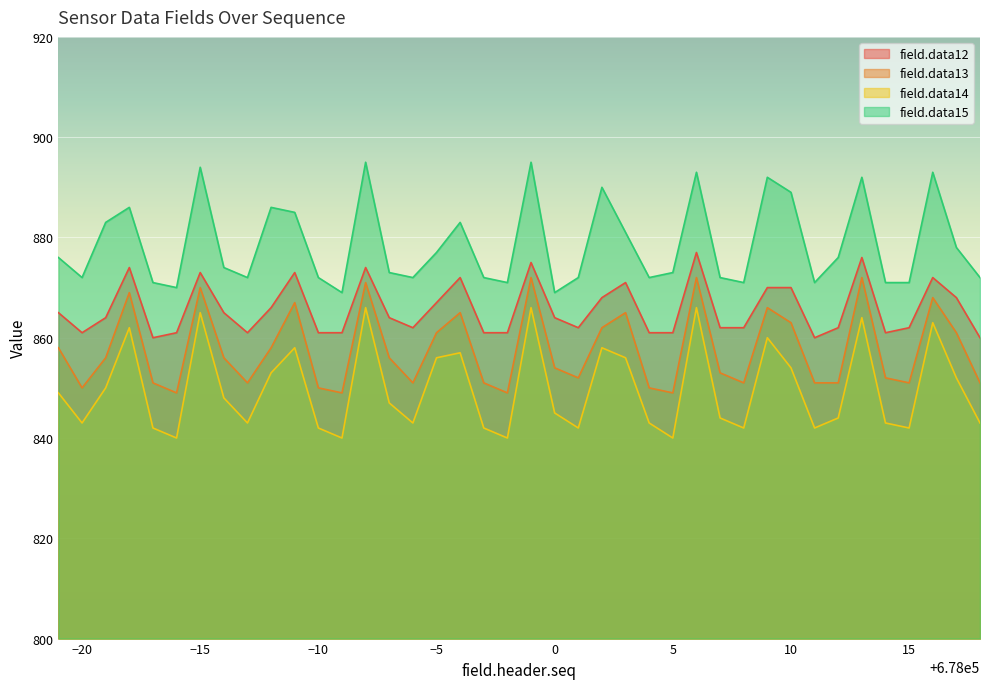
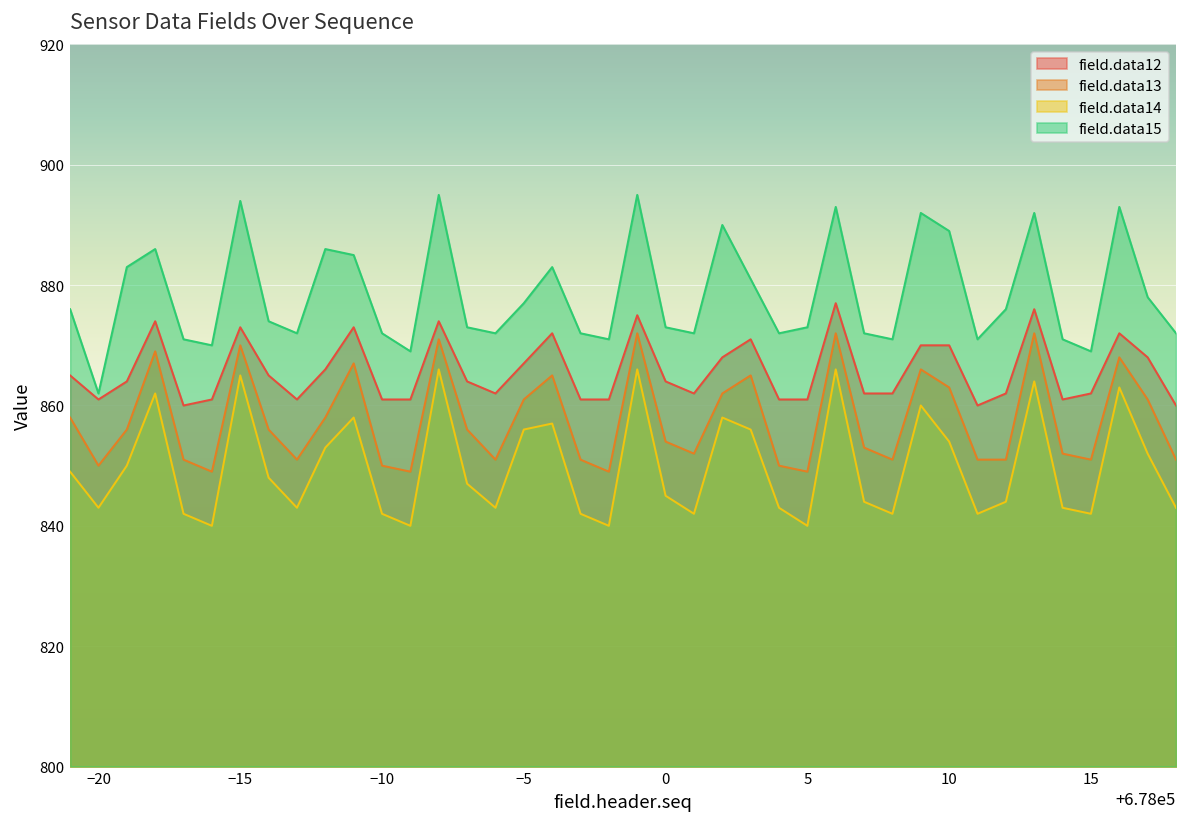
  {
    "field.data15": {
-     "−20": 872,
+     "−20": 862,
      "−15": 894,
      "−10": 872,
      "−5": 877,
-     "0": 869,
+     "0": 873,
      "5": 873,
      "10": 889,
-     "15": 871
+     "15": 869
    }
  }
